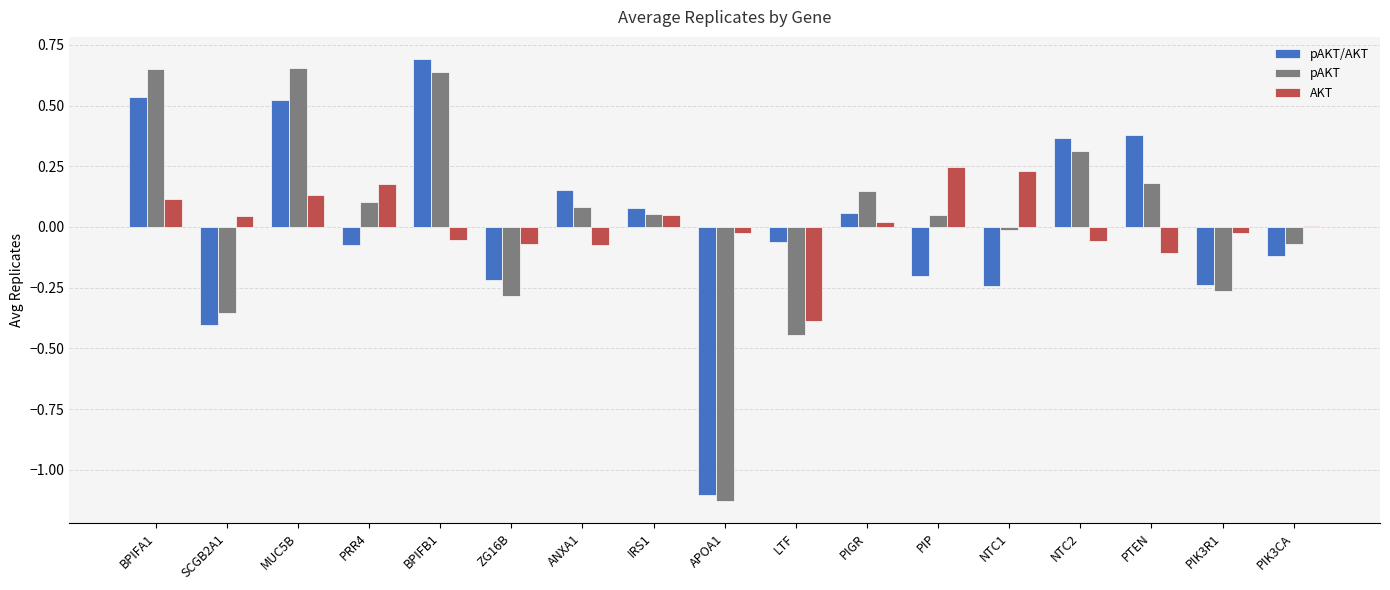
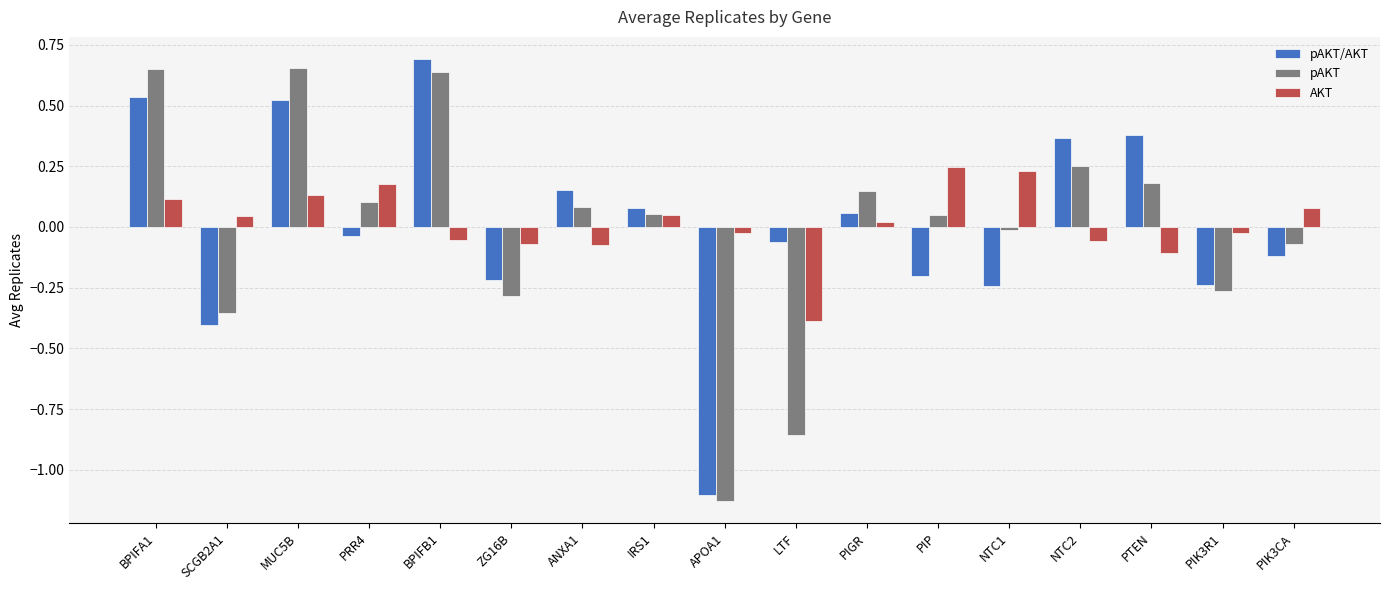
  {
    "pAKT/AKT": {
      "BPIFA1": 0.53,
      "SCGB2A1": -0.40,
      "MUC5B": 0.52,
-     "PRR4": -0.08,
+     "PRR4": -0.04,
      "BPIFB1": 0.69,
      "ZG16B": -0.22,
      "ANXA1": 0.15,
      "IRS1": 0.08,
      "APOA1": -1.11,
      "LTF": -0.06,
      "PIGR": 0.06,
      "PIP": -0.20,
      "NTC1": -0.24,
      "NTC2": 0.37,
      "PTEN": 0.38,
      "PIK3R1": -0.24,
      "PIK3CA": -0.12
    },
    "pAKT": {
      "BPIFA1": 0.65,
      "SCGB2A1": -0.36,
      "MUC5B": 0.66,
      "PRR4": 0.10,
      "BPIFB1": 0.64,
      "ZG16B": -0.29,
      "ANXA1": 0.08,
      "IRS1": 0.05,
      "APOA1": -1.13,
-     "LTF": -0.45,
+     "LTF": -0.86,
      "PIGR": 0.15,
      "PIP": 0.05,
      "NTC1": -0.01,
-     "NTC2": 0.31,
+     "NTC2": 0.25,
      "PTEN": 0.18,
      "PIK3R1": -0.26,
      "PIK3CA": -0.07
    },
    "AKT": {
      "BPIFA1": 0.11,
      "SCGB2A1": 0.04,
      "MUC5B": 0.13,
      "PRR4": 0.18,
      "BPIFB1": -0.05,
      "ZG16B": -0.07,
      "ANXA1": -0.07,
      "IRS1": 0.05,
      "APOA1": -0.02,
      "LTF": -0.39,
      "PIGR": 0.02,
      "PIP": 0.25,
      "NTC1": 0.23,
      "NTC2": -0.06,
      "PTEN": -0.11,
      "PIK3R1": -0.02,
-     "PIK3CA": 0.00
+     "PIK3CA": 0.08
    }
  }
